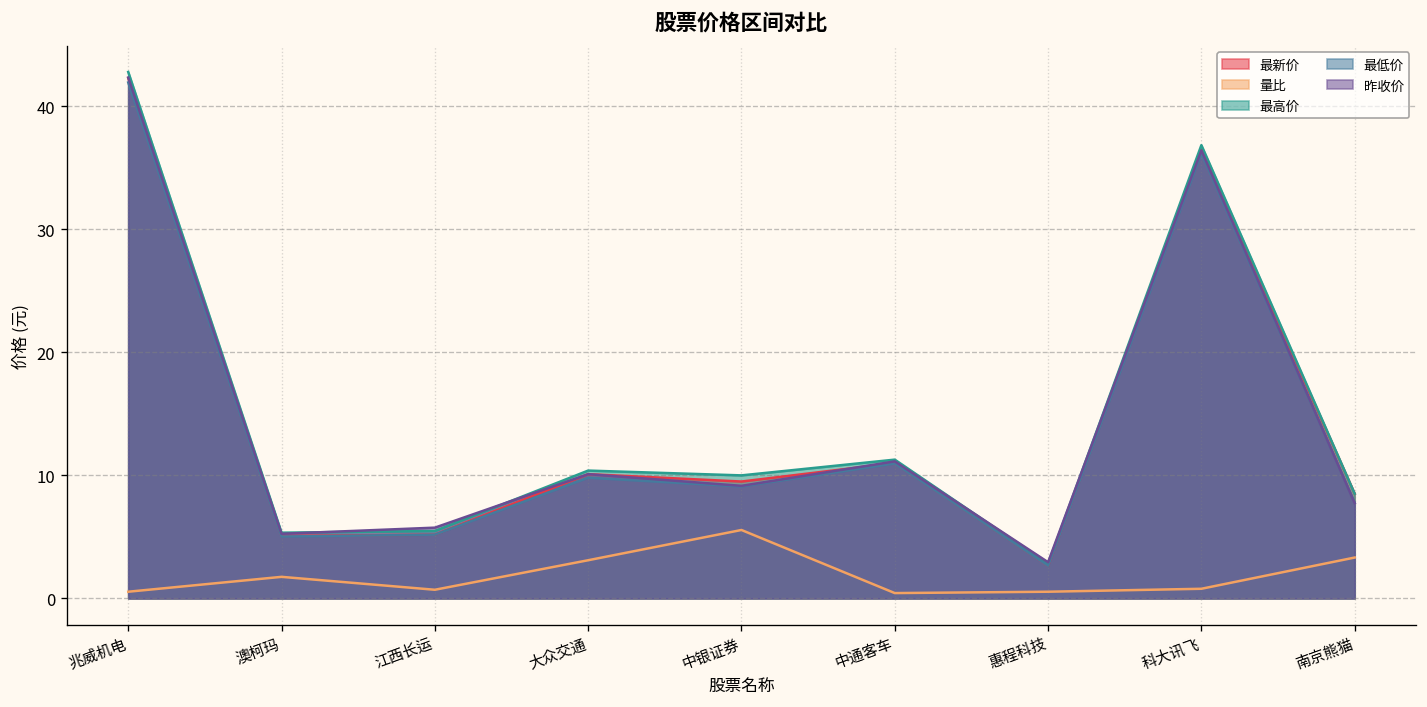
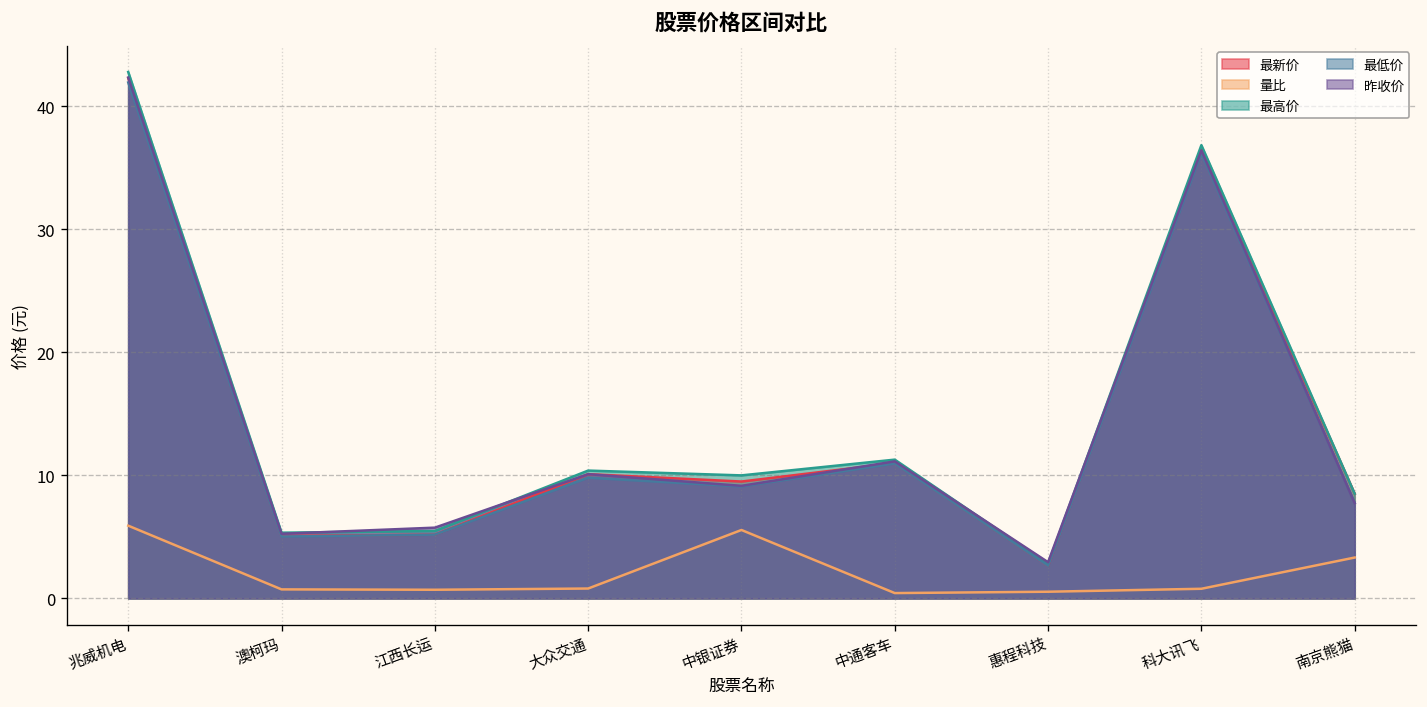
  {
    "最新价": {
      "中银证券": 9.5
    },
    "量比": {
-     "兆威机电": 0.5,
-     "澳柯玛": 1.8,
+     "兆威机电": 5.9,
+     "澳柯玛": 0.7,
      "江西长运": 0.7,
-     "大众交通": 3.1,
+     "大众交通": 0.8,
      "中银证券": 5.6,
      "中通客车": 0.4,
      "惠程科技": 0.5,
      "科大讯飞": 0.8,
      "南京熊猫": 3.3
    }
  }
